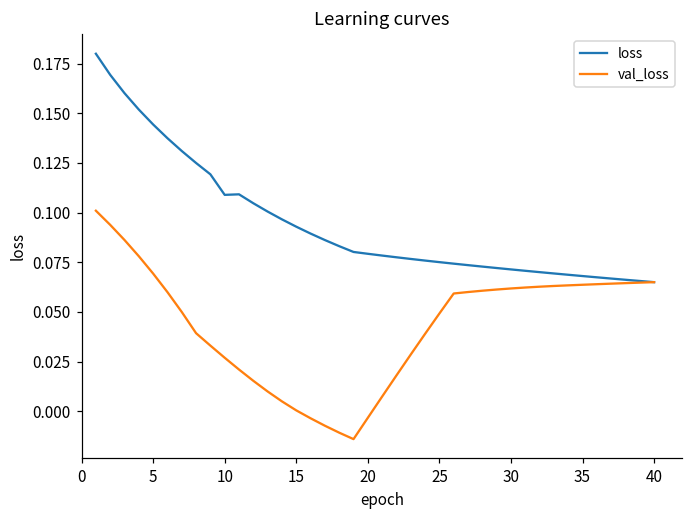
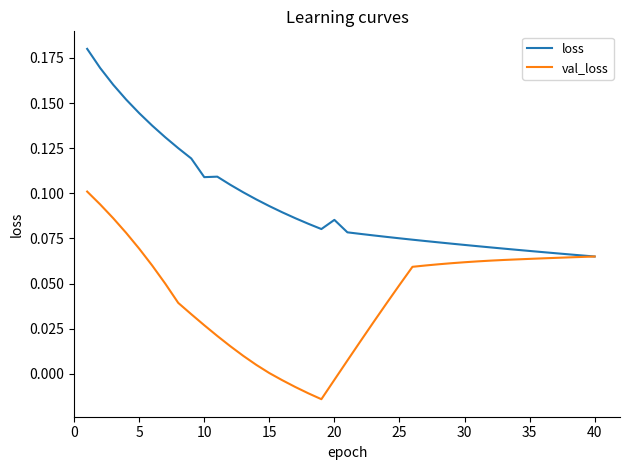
  {
    "loss": {
      "5": 0.144,
      "10": 0.109,
      "15": 0.093,
-     "20": 0.079,
+     "20": 0.085,
      "25": 0.075,
      "30": 0.071,
      "35": 0.068
    },
    "val_loss": {
      "5": 0.069,
      "10": 0.027,
      "15": 0.000,
      "20": -0.003,
      "25": 0.049,
      "30": 0.062,
      "35": 0.064
    }
  }
